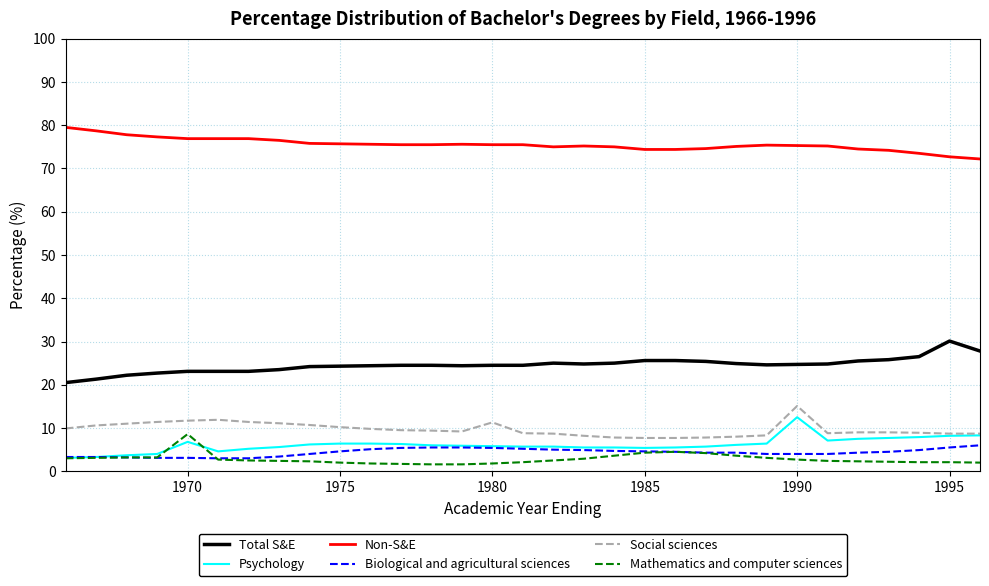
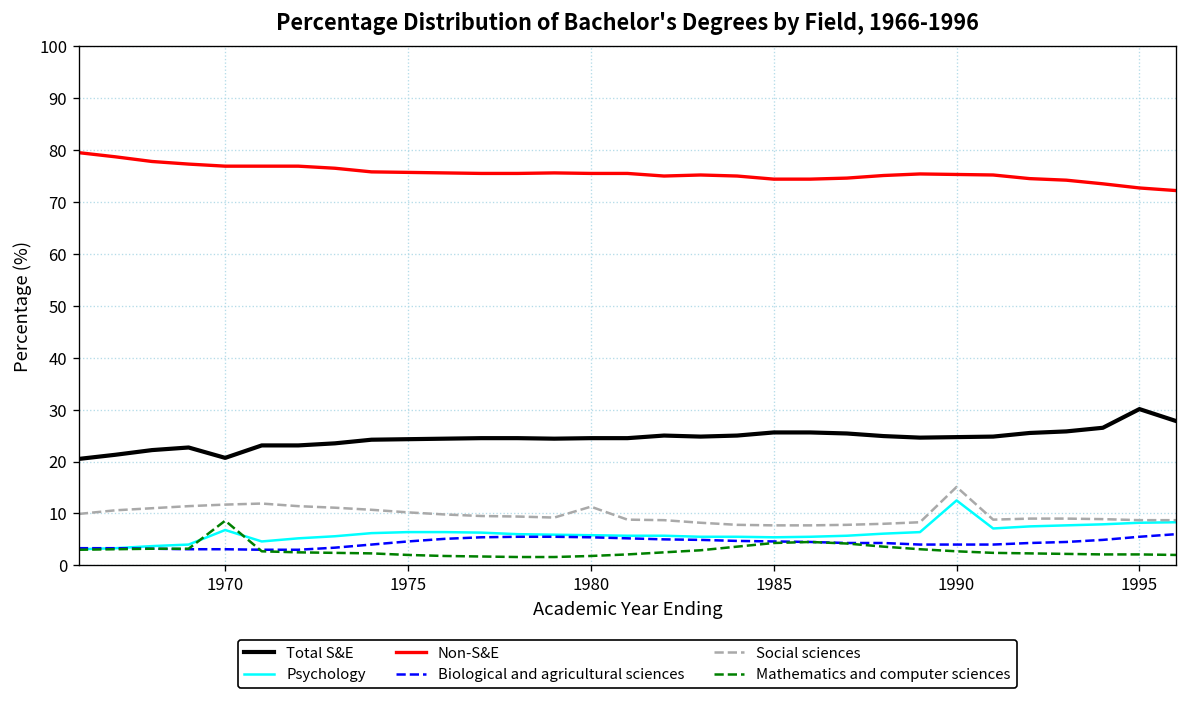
  {
    "Total S&E": {
-     "1970": 23,
+     "1970": 21,
      "1975": 24,
      "1980": 25,
      "1985": 26,
      "1990": 25,
      "1995": 30
    },
    "Psychology": {
      "1970": 7,
      "1975": 6,
      "1985": 5,
      "1990": 13
    },
    "Non-S&E": {
      "1970": 77,
      "1975": 76,
      "1980": 76,
      "1985": 74,
      "1990": 75,
      "1995": 73
    },
    "Biological and agricultural sciences": {
      "1970": 3,
      "1975": 5,
      "1990": 4,
      "1995": 6
    },
    "Social sciences": {
      "1970": 12,
      "1975": 10,
      "1980": 11,
      "1985": 8,
      "1990": 15
    },
    "Mathematics and computer sciences": {
      "1970": 9,
      "1975": 2,
      "1980": 2,
      "1990": 3,
      "1995": 2
    }
  }
